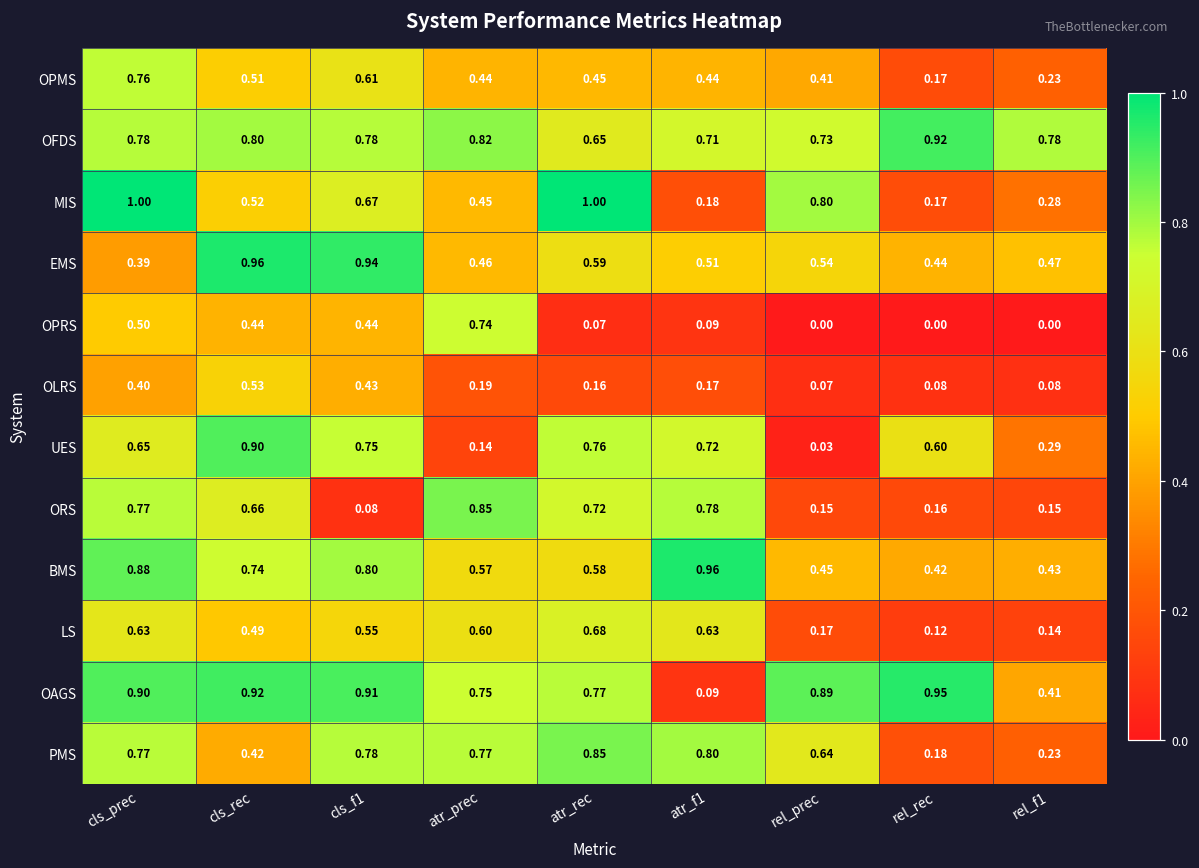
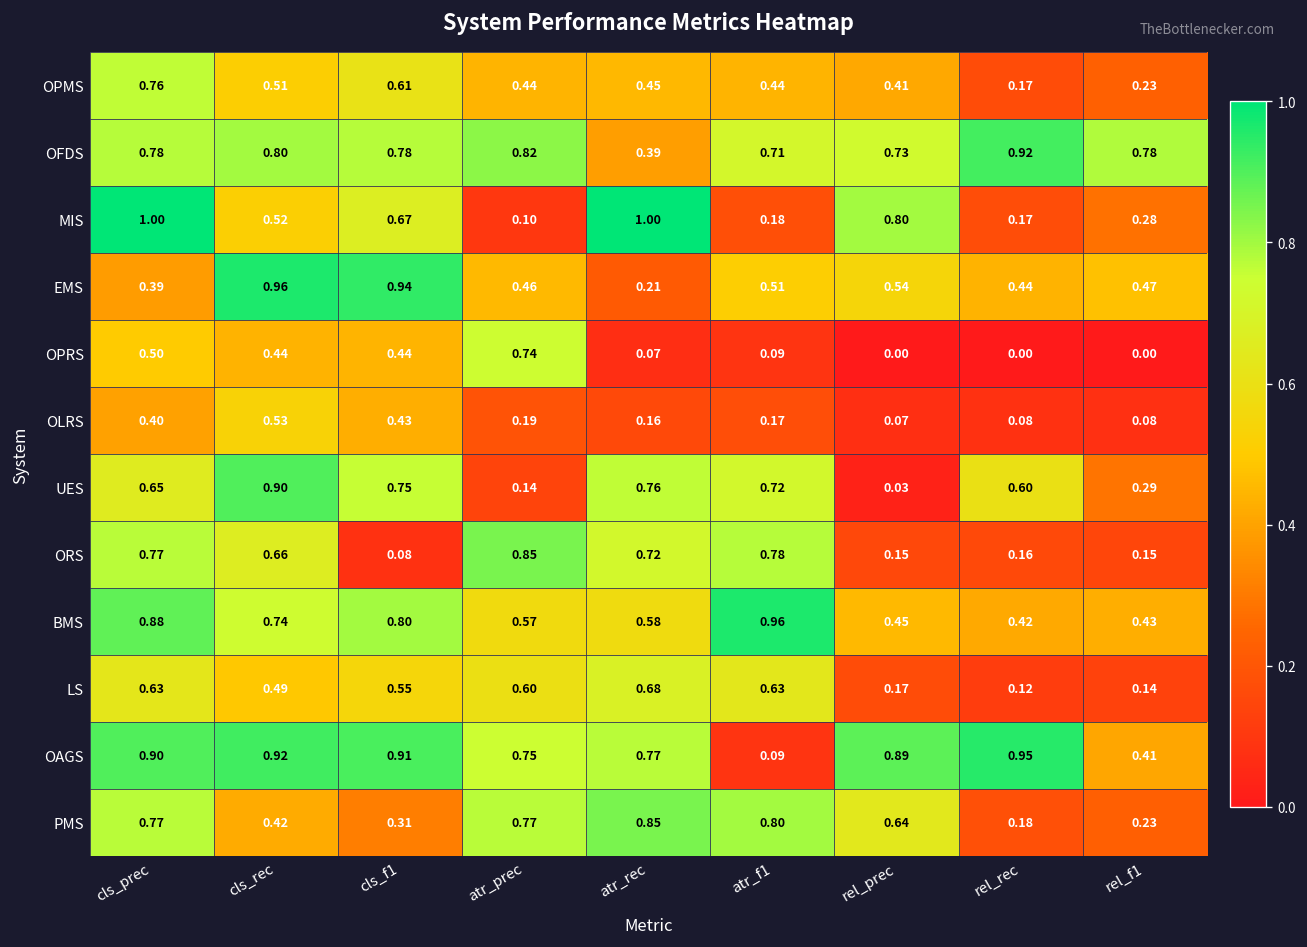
  {
    "OPMS": {
      "cls_prec": 0.76,
      "cls_rec": 0.51,
      "cls_f1": 0.61,
      "atr_prec": 0.44,
      "atr_rec": 0.45,
      "atr_f1": 0.44,
      "rel_prec": 0.41,
      "rel_rec": 0.17,
      "rel_f1": 0.23
    },
    "OFDS": {
      "cls_prec": 0.78,
      "cls_rec": 0.80,
      "cls_f1": 0.78,
      "atr_prec": 0.82,
-     "atr_rec": 0.65,
+     "atr_rec": 0.39,
      "atr_f1": 0.71,
      "rel_prec": 0.73,
      "rel_rec": 0.92,
      "rel_f1": 0.78
    },
    "MIS": {
      "cls_prec": 1.00,
      "cls_rec": 0.52,
      "cls_f1": 0.67,
-     "atr_prec": 0.45,
+     "atr_prec": 0.10,
      "atr_rec": 1.00,
      "atr_f1": 0.18,
      "rel_prec": 0.80,
      "rel_rec": 0.17,
      "rel_f1": 0.28
    },
    "EMS": {
      "cls_prec": 0.39,
      "cls_rec": 0.96,
      "cls_f1": 0.94,
      "atr_prec": 0.46,
-     "atr_rec": 0.59,
+     "atr_rec": 0.21,
      "atr_f1": 0.51,
      "rel_prec": 0.54,
      "rel_rec": 0.44,
      "rel_f1": 0.47
    },
    "OPRS": {
      "cls_prec": 0.50,
      "cls_rec": 0.44,
      "cls_f1": 0.44,
      "atr_prec": 0.74,
      "atr_rec": 0.07,
      "atr_f1": 0.09,
      "rel_prec": 0.00,
      "rel_rec": 0.00,
      "rel_f1": 0.00
    },
    "OLRS": {
      "cls_prec": 0.40,
      "cls_rec": 0.53,
      "cls_f1": 0.43,
      "atr_prec": 0.19,
      "atr_rec": 0.16,
      "atr_f1": 0.17,
      "rel_prec": 0.07,
      "rel_rec": 0.08,
      "rel_f1": 0.08
    },
    "UES": {
      "cls_prec": 0.65,
      "cls_rec": 0.90,
      "cls_f1": 0.75,
      "atr_prec": 0.14,
      "atr_rec": 0.76,
      "atr_f1": 0.72,
      "rel_prec": 0.03,
      "rel_rec": 0.60,
      "rel_f1": 0.29
    },
    "ORS": {
      "cls_prec": 0.77,
      "cls_rec": 0.66,
      "cls_f1": 0.08,
      "atr_prec": 0.85,
      "atr_rec": 0.72,
      "atr_f1": 0.78,
      "rel_prec": 0.15,
      "rel_rec": 0.16,
      "rel_f1": 0.15
    },
    "BMS": {
      "cls_prec": 0.88,
      "cls_rec": 0.74,
      "cls_f1": 0.80,
      "atr_prec": 0.57,
      "atr_rec": 0.58,
      "atr_f1": 0.96,
      "rel_prec": 0.45,
      "rel_rec": 0.42,
      "rel_f1": 0.43
    },
    "LS": {
      "cls_prec": 0.63,
      "cls_rec": 0.49,
      "cls_f1": 0.55,
      "atr_prec": 0.60,
      "atr_rec": 0.68,
      "atr_f1": 0.63,
      "rel_prec": 0.17,
      "rel_rec": 0.12,
      "rel_f1": 0.14
    },
    "OAGS": {
      "cls_prec": 0.90,
      "cls_rec": 0.92,
      "cls_f1": 0.91,
      "atr_prec": 0.75,
      "atr_rec": 0.77,
      "atr_f1": 0.09,
      "rel_prec": 0.89,
      "rel_rec": 0.95,
      "rel_f1": 0.41
    },
    "PMS": {
      "cls_prec": 0.77,
      "cls_rec": 0.42,
-     "cls_f1": 0.78,
+     "cls_f1": 0.31,
      "atr_prec": 0.77,
      "atr_rec": 0.85,
      "atr_f1": 0.80,
      "rel_prec": 0.64,
      "rel_rec": 0.18,
      "rel_f1": 0.23
    }
  }
